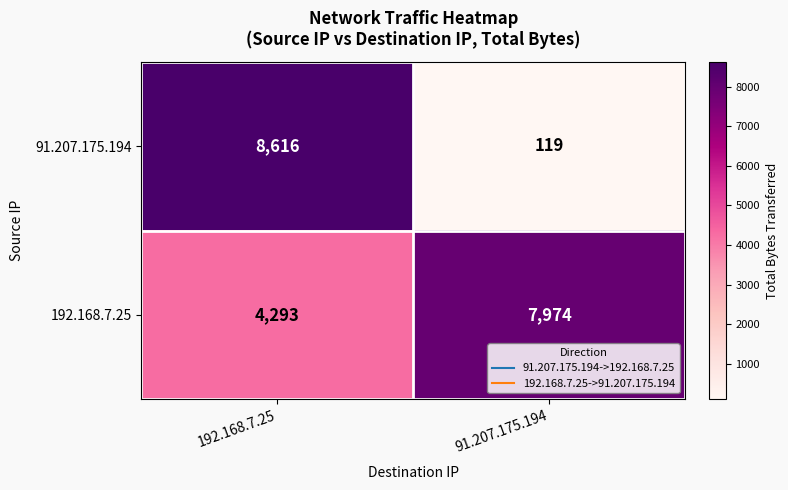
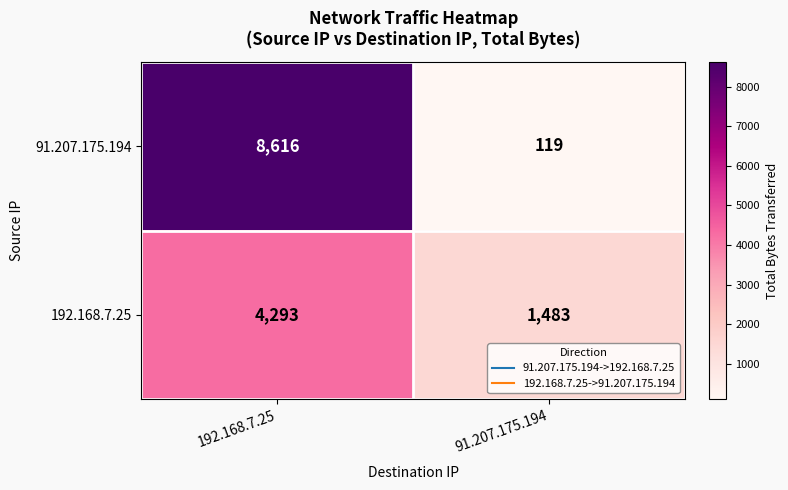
  {
    "91.207.175.194": {
      "192.168.7.25": "8,616",
      "91.207.175.194": "119"
    },
    "192.168.7.25": {
      "192.168.7.25": "4,293",
-     "91.207.175.194": "7,974"
+     "91.207.175.194": "1,483"
    }
  }
